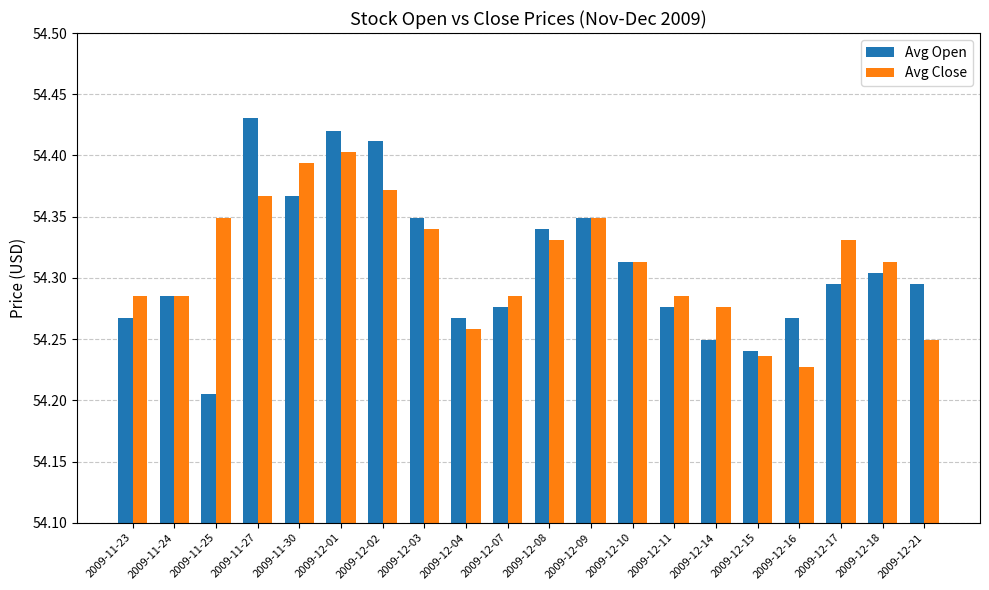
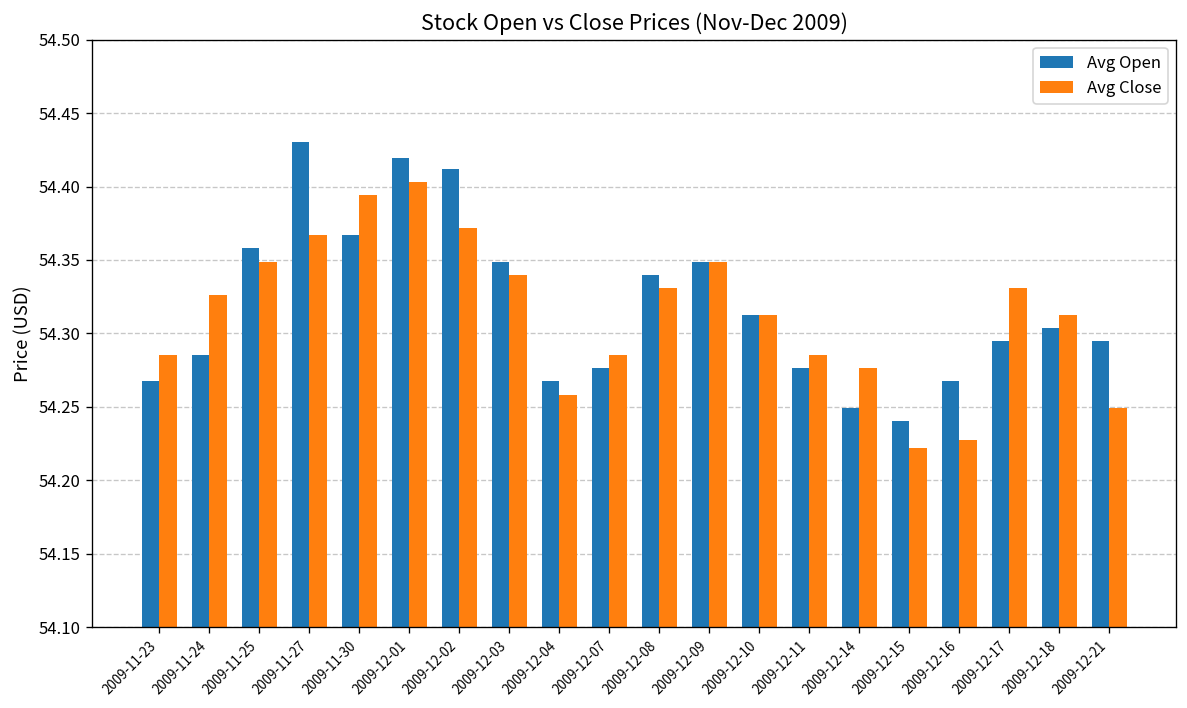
  {
    "Avg Open": {
      "2009-11-23": 54.268,
      "2009-11-24": 54.286,
-     "2009-11-25": 54.205,
+     "2009-11-25": 54.358,
      "2009-11-27": 54.430,
      "2009-11-30": 54.367,
      "2009-12-01": 54.420,
      "2009-12-02": 54.412,
      "2009-12-03": 54.349,
      "2009-12-04": 54.268,
      "2009-12-07": 54.277,
      "2009-12-08": 54.340,
      "2009-12-09": 54.349,
      "2009-12-10": 54.313,
      "2009-12-11": 54.277,
      "2009-12-14": 54.249,
      "2009-12-15": 54.240,
      "2009-12-16": 54.268,
      "2009-12-17": 54.295,
      "2009-12-18": 54.304,
      "2009-12-21": 54.295
    },
    "Avg Close": {
      "2009-11-23": 54.286,
-     "2009-11-24": 54.286,
+     "2009-11-24": 54.327,
      "2009-11-25": 54.349,
      "2009-11-27": 54.367,
      "2009-11-30": 54.394,
      "2009-12-01": 54.403,
      "2009-12-02": 54.372,
      "2009-12-03": 54.340,
      "2009-12-04": 54.258,
      "2009-12-07": 54.286,
      "2009-12-08": 54.331,
      "2009-12-09": 54.349,
      "2009-12-10": 54.313,
      "2009-12-11": 54.285,
      "2009-12-14": 54.277,
-     "2009-12-15": 54.236,
+     "2009-12-15": 54.222,
      "2009-12-16": 54.227,
      "2009-12-17": 54.331,
      "2009-12-18": 54.313,
      "2009-12-21": 54.249
    }
  }
